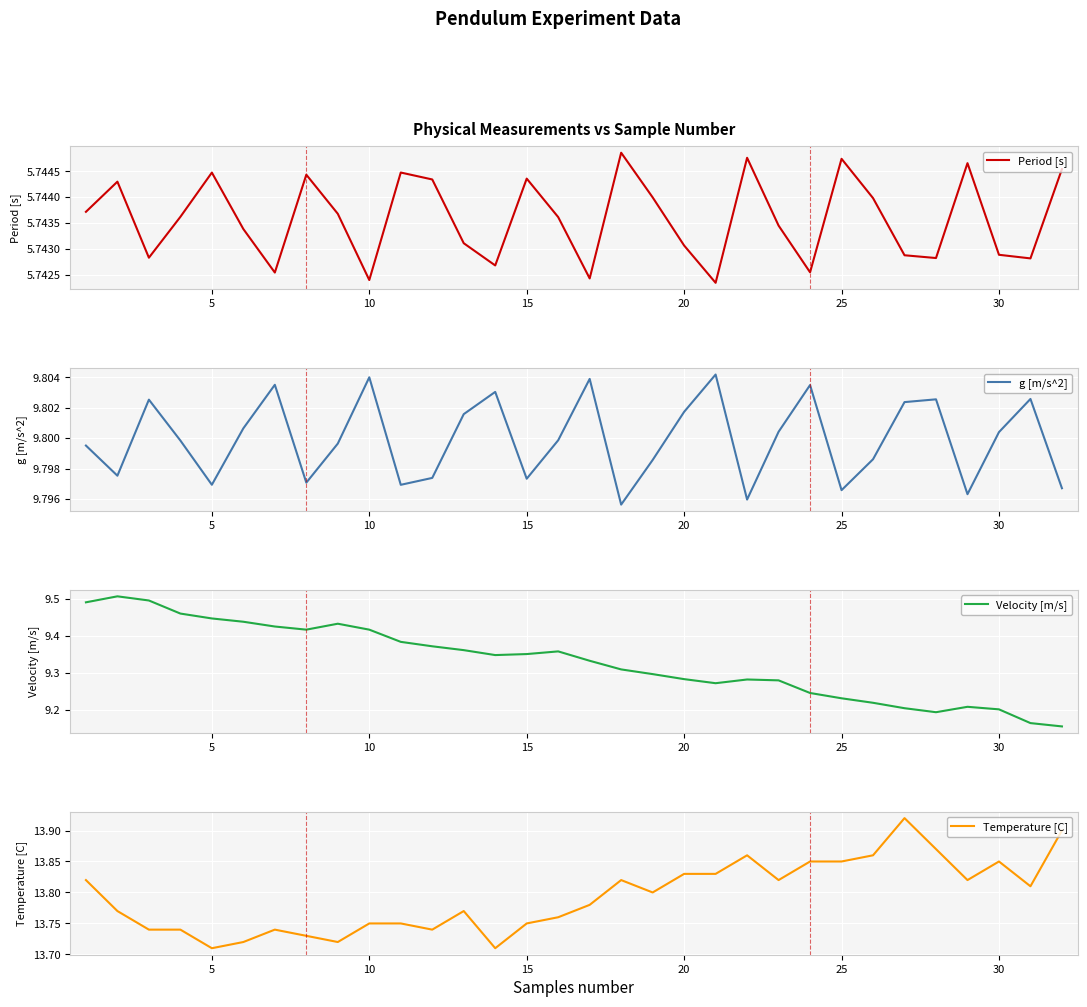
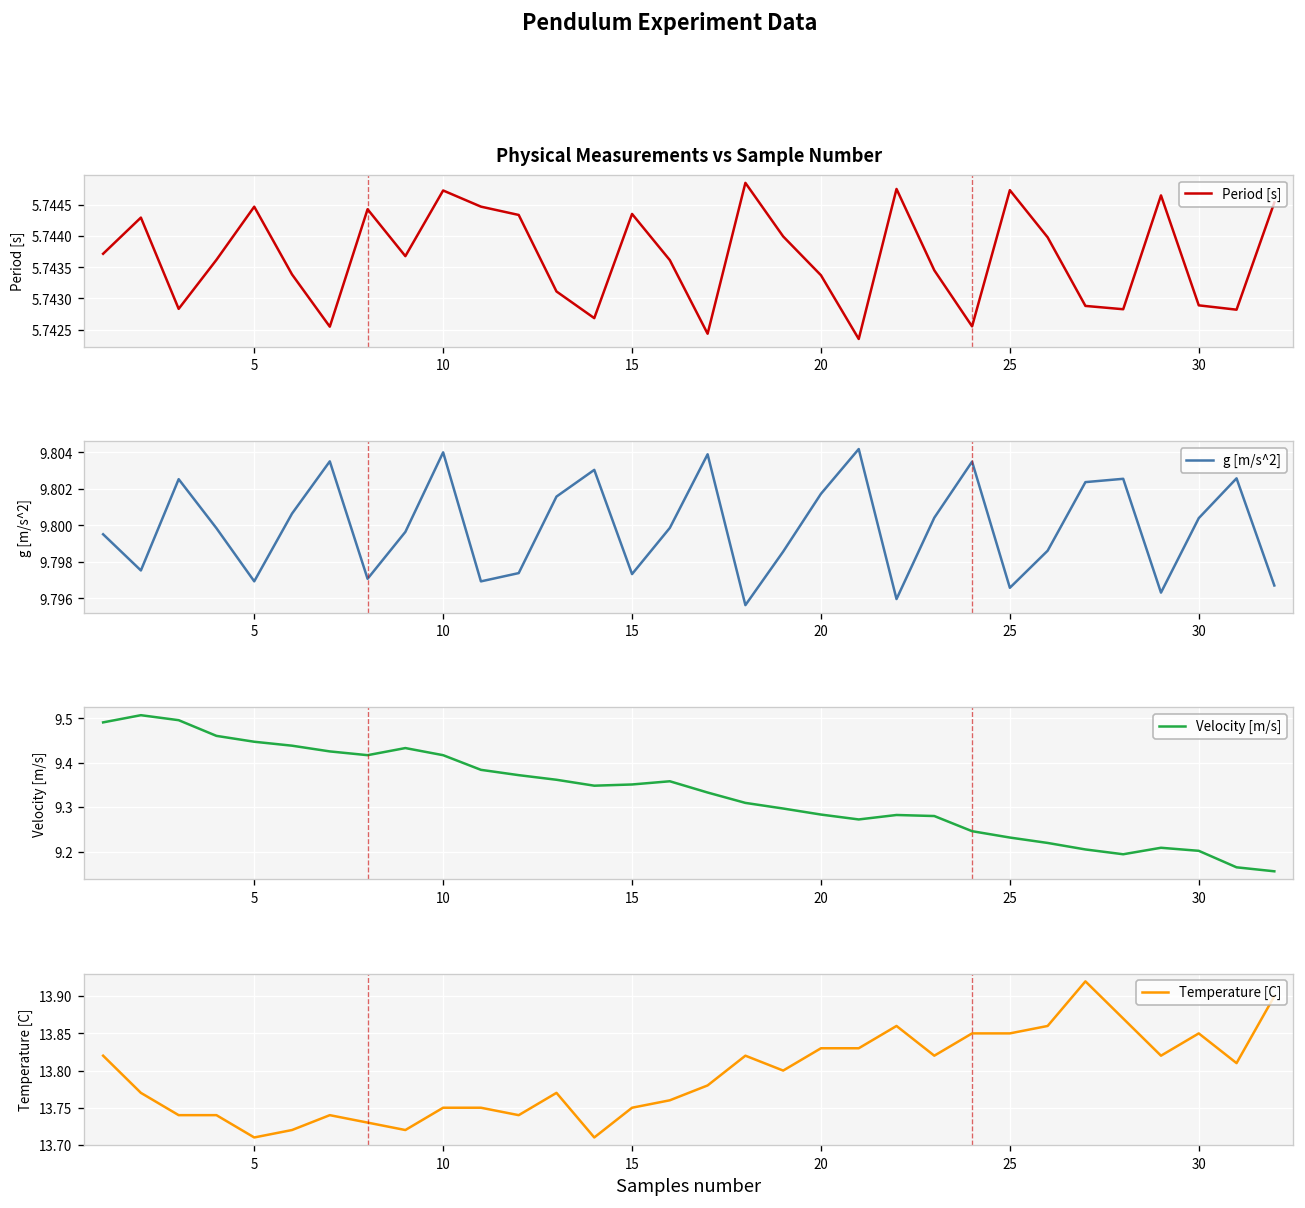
  {
    "Physical Measurements vs Sample Number": {
      "5": 5.7445,
-     "10": 5.7424,
+     "10": 5.7447,
      "15": 5.7444,
-     "20": 5.7431,
+     "20": 5.7434,
      "25": 5.7447,
      "30": 5.7429
    }
  }
